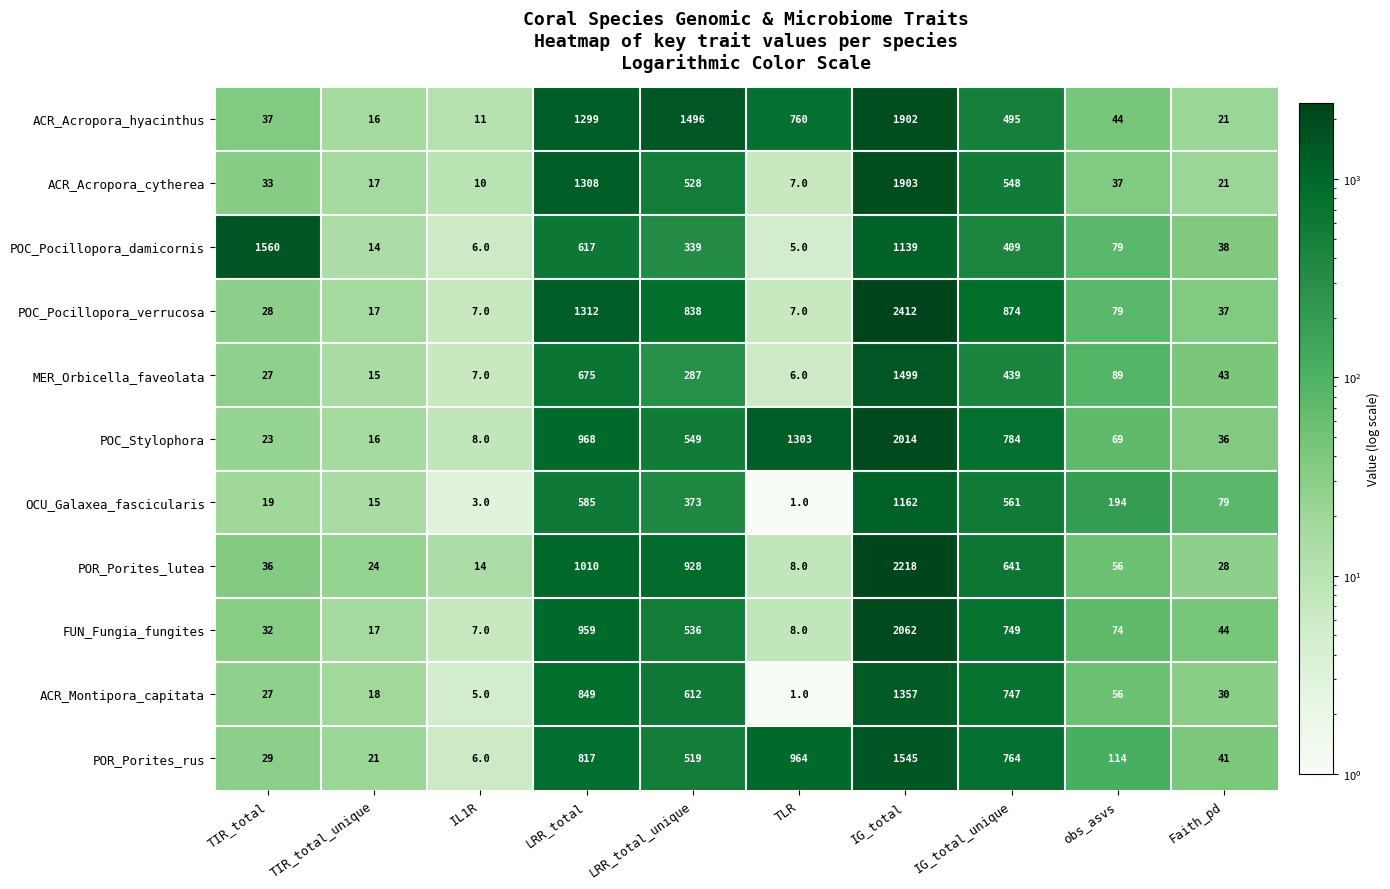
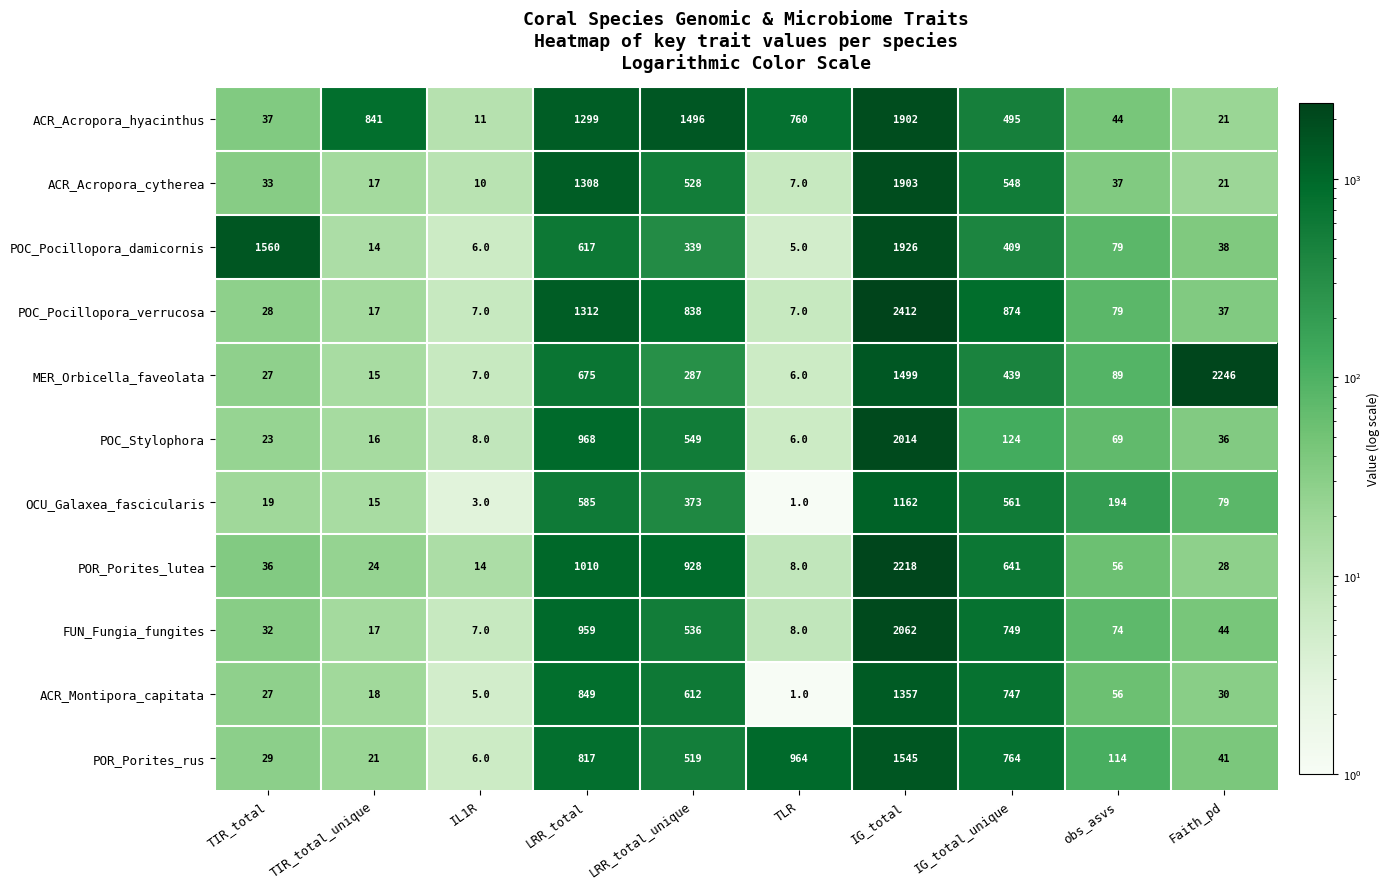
  {
    "ACR_Acropora_hyacinthus": {
      "TIR_total": 37,
-     "TIR_total_unique": 16,
+     "TIR_total_unique": 841,
      "IL1R": 11,
      "LRR_total": 1299,
      "LRR_total_unique": 1496,
      "TLR": 760,
      "IG_total": 1902,
      "IG_total_unique": 495,
      "obs_asvs": 44,
      "Faith_pd": 21
    },
    "ACR_Acropora_cytherea": {
      "TIR_total": 33,
      "TIR_total_unique": 17,
      "IL1R": 10,
      "LRR_total": 1308,
      "LRR_total_unique": 528,
      "TLR": 7.0,
      "IG_total": 1903,
      "IG_total_unique": 548,
      "obs_asvs": 37,
      "Faith_pd": 21
    },
    "POC_Pocillopora_damicornis": {
      "TIR_total": 1560,
      "TIR_total_unique": 14,
      "IL1R": 6.0,
      "LRR_total": 617,
      "LRR_total_unique": 339,
      "TLR": 5.0,
-     "IG_total": 1139,
+     "IG_total": 1926,
      "IG_total_unique": 409,
      "obs_asvs": 79,
      "Faith_pd": 38
    },
    "POC_Pocillopora_verrucosa": {
      "TIR_total": 28,
      "TIR_total_unique": 17,
      "IL1R": 7.0,
      "LRR_total": 1312,
      "LRR_total_unique": 838,
      "TLR": 7.0,
      "IG_total": 2412,
      "IG_total_unique": 874,
      "obs_asvs": 79,
      "Faith_pd": 37
    },
    "MER_Orbicella_faveolata": {
      "TIR_total": 27,
      "TIR_total_unique": 15,
      "IL1R": 7.0,
      "LRR_total": 675,
      "LRR_total_unique": 287,
      "TLR": 6.0,
      "IG_total": 1499,
      "IG_total_unique": 439,
      "obs_asvs": 89,
-     "Faith_pd": 43
+     "Faith_pd": 2246
    },
    "POC_Stylophora": {
      "TIR_total": 23,
      "TIR_total_unique": 16,
      "IL1R": 8.0,
      "LRR_total": 968,
      "LRR_total_unique": 549,
-     "TLR": 1303,
+     "TLR": 6.0,
      "IG_total": 2014,
-     "IG_total_unique": 784,
+     "IG_total_unique": 124,
      "obs_asvs": 69,
      "Faith_pd": 36
    },
    "OCU_Galaxea_fascicularis": {
      "TIR_total": 19,
      "TIR_total_unique": 15,
      "IL1R": 3.0,
      "LRR_total": 585,
      "LRR_total_unique": 373,
      "TLR": 1.0,
      "IG_total": 1162,
      "IG_total_unique": 561,
      "obs_asvs": 194,
      "Faith_pd": 79
    },
    "POR_Porites_lutea": {
      "TIR_total": 36,
      "TIR_total_unique": 24,
      "IL1R": 14,
      "LRR_total": 1010,
      "LRR_total_unique": 928,
      "TLR": 8.0,
      "IG_total": 2218,
      "IG_total_unique": 641,
      "obs_asvs": 56,
      "Faith_pd": 28
    },
    "FUN_Fungia_fungites": {
      "TIR_total": 32,
      "TIR_total_unique": 17,
      "IL1R": 7.0,
      "LRR_total": 959,
      "LRR_total_unique": 536,
      "TLR": 8.0,
      "IG_total": 2062,
      "IG_total_unique": 749,
      "obs_asvs": 74,
      "Faith_pd": 44
    },
    "ACR_Montipora_capitata": {
      "TIR_total": 27,
      "TIR_total_unique": 18,
      "IL1R": 5.0,
      "LRR_total": 849,
      "LRR_total_unique": 612,
      "TLR": 1.0,
      "IG_total": 1357,
      "IG_total_unique": 747,
      "obs_asvs": 56,
      "Faith_pd": 30
    },
    "POR_Porites_rus": {
      "TIR_total": 29,
      "TIR_total_unique": 21,
      "IL1R": 6.0,
      "LRR_total": 817,
      "LRR_total_unique": 519,
      "TLR": 964,
      "IG_total": 1545,
      "IG_total_unique": 764,
      "obs_asvs": 114,
      "Faith_pd": 41
    }
  }
